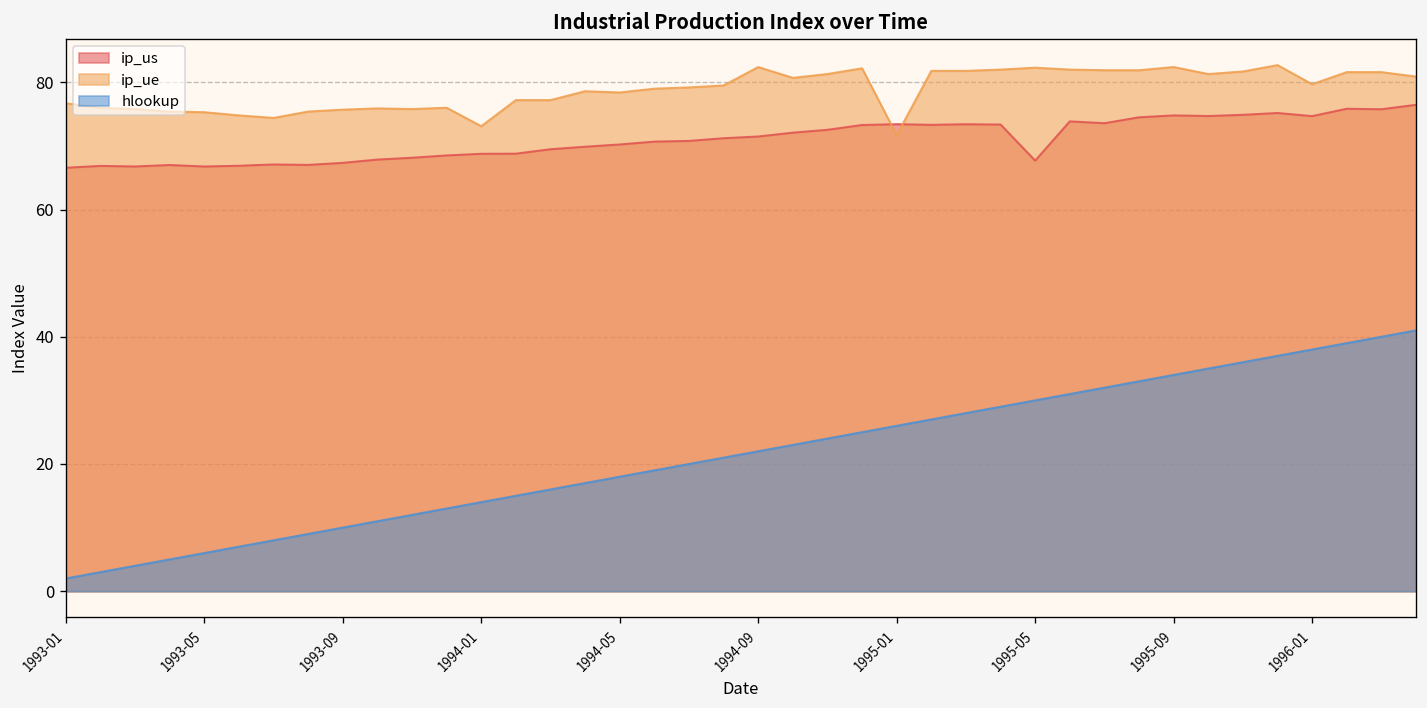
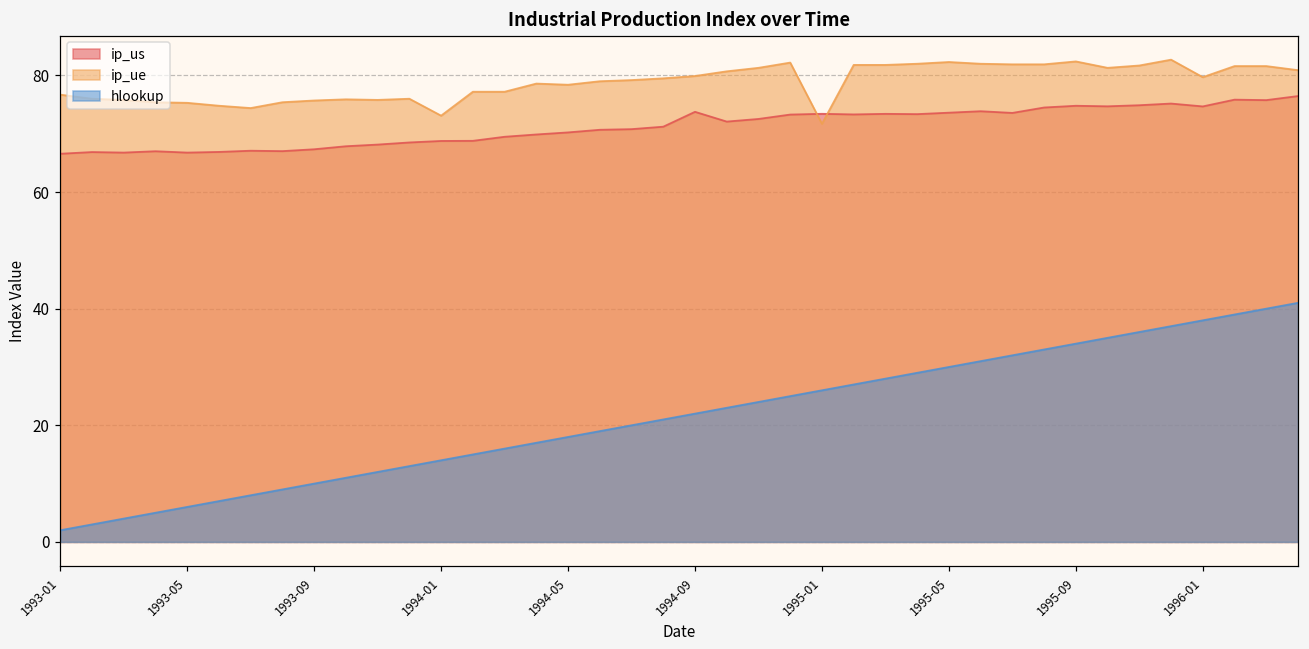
  {
    "ip_us": {
      "1993-01": 67,
      "1993-05": 67,
      "1993-09": 67,
      "1994-01": 69,
      "1994-05": 70,
-     "1994-09": 71,
+     "1994-09": 74,
      "1995-01": 73,
-     "1995-05": 68,
+     "1995-05": 74,
      "1995-09": 75,
      "1996-01": 75
    },
    "ip_ue": {
      "1993-01": 77,
      "1993-05": 75,
      "1993-09": 76,
      "1994-01": 73,
      "1994-05": 78,
-     "1994-09": 82,
+     "1994-09": 80,
      "1995-01": 72,
      "1995-05": 82,
      "1995-09": 82,
      "1996-01": 80
    },
    "hlookup": {
      "1993-01": 2,
      "1993-05": 6,
      "1993-09": 10,
      "1994-01": 14,
      "1994-05": 18,
      "1994-09": 22,
      "1995-01": 26,
      "1995-05": 30,
      "1995-09": 34,
      "1996-01": 38
    }
  }
